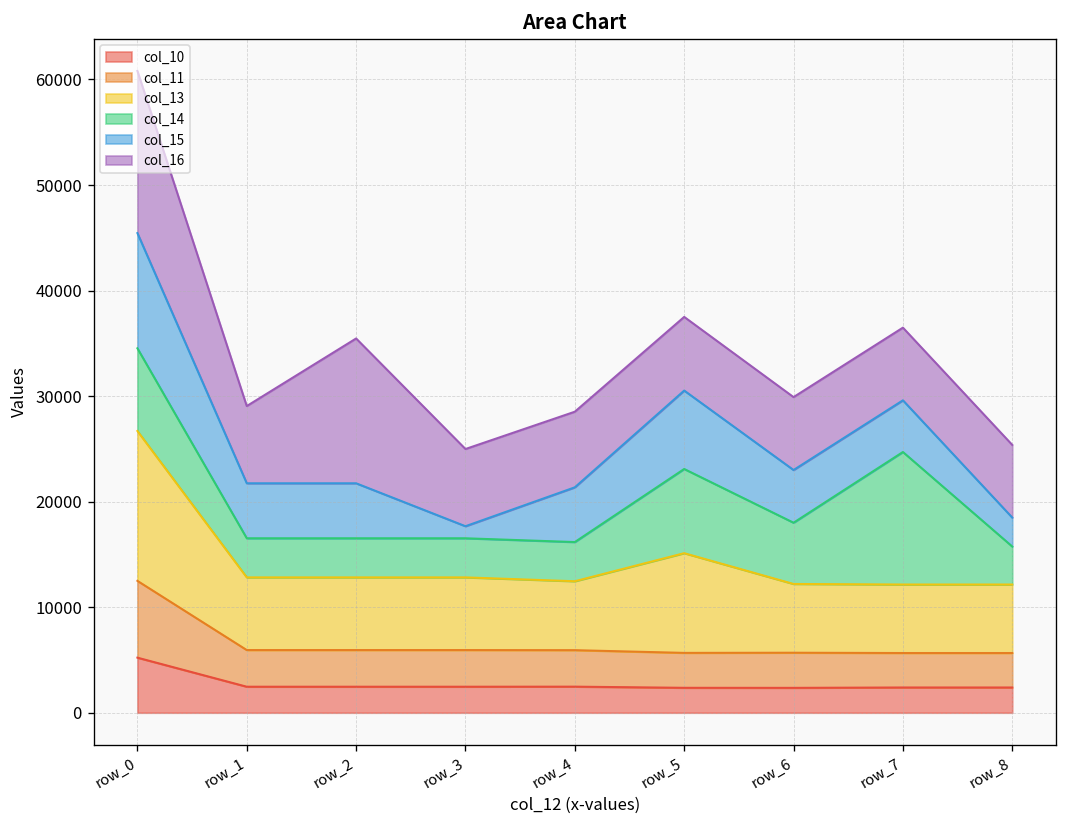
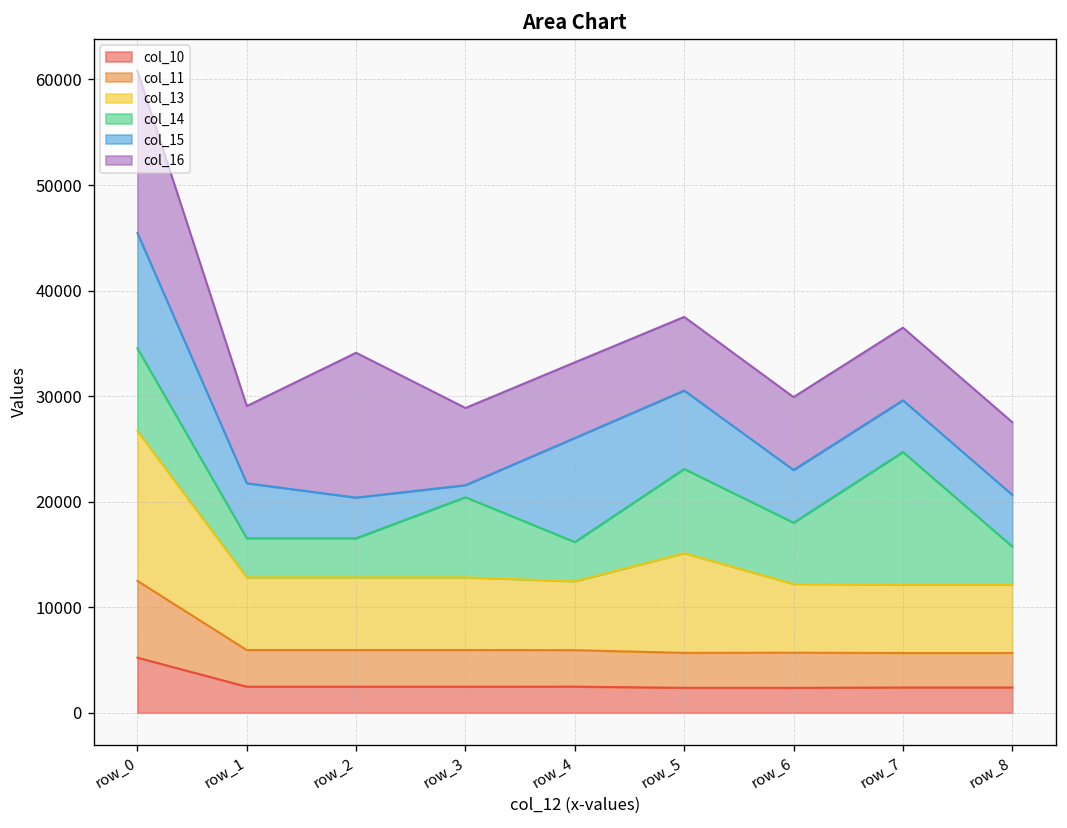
  {
    "col_13": {
      "row_0": 14000,
      "row_1": 7000,
      "row_2": 7000,
      "row_3": 7000,
      "row_4": 7000,
      "row_5": 9000,
      "row_6": 7000,
      "row_7": 6000,
      "row_8": 6000
    },
    "col_14": {
      "row_0": 8000,
      "row_1": 4000,
      "row_2": 4000,
-     "row_3": 4000,
+     "row_3": 8000,
      "row_4": 4000,
      "row_5": 8000,
      "row_6": 6000,
      "row_7": 13000,
      "row_8": 4000
    },
    "col_15": {
      "row_0": 11000,
      "row_1": 5000,
-     "row_2": 5000,
+     "row_2": 4000,
      "row_3": 1000,
-     "row_4": 5000,
+     "row_4": 10000,
      "row_5": 7000,
      "row_6": 5000,
      "row_7": 5000,
-     "row_8": 3000
+     "row_8": 5000
    },
    "col_16": {
      "row_1": 7000,
      "row_2": 14000,
      "row_3": 7000,
      "row_4": 7000,
      "row_5": 7000,
      "row_6": 7000,
      "row_7": 7000,
      "row_8": 7000
    }
  }
